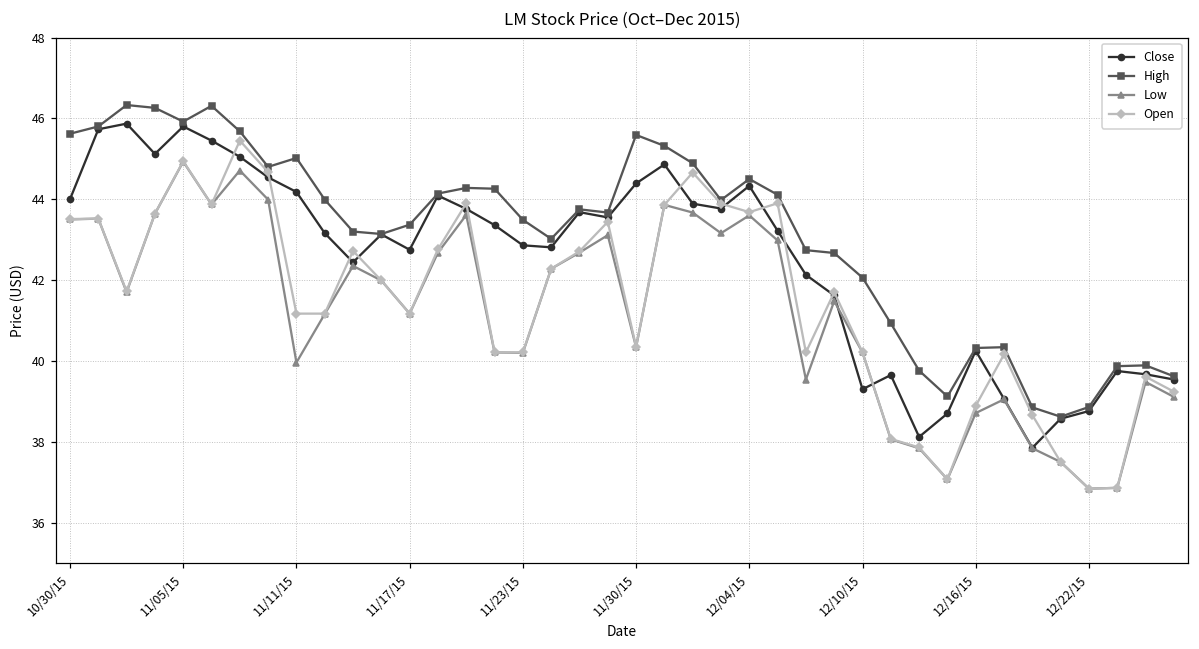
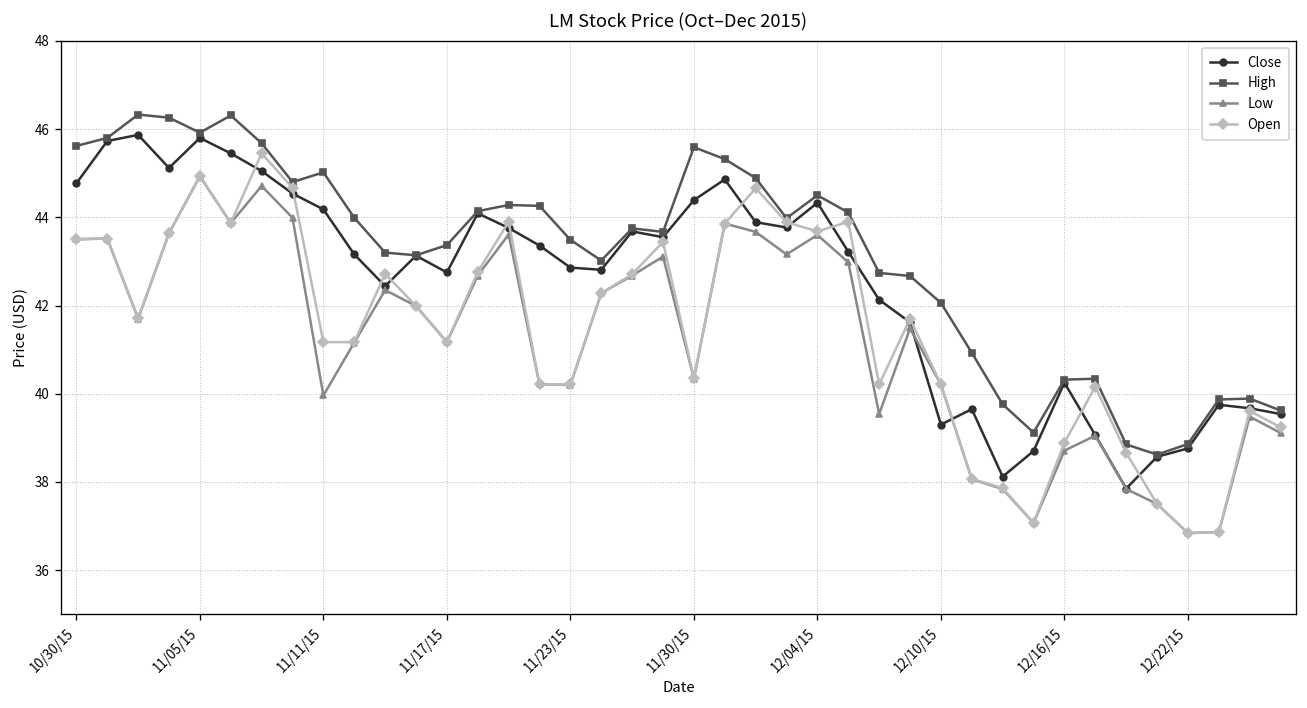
  {
    "Close": {
-     "10/30/15": 44.0,
+     "10/30/15": 44.8,
      "11/05/15": 45.8,
      "11/11/15": 44.2,
      "11/17/15": 42.8,
      "11/23/15": 42.9,
      "11/30/15": 44.4,
      "12/04/15": 44.3,
      "12/10/15": 39.3,
      "12/16/15": 40.3,
      "12/22/15": 38.8
    },
    "High": {
      "10/30/15": 45.6,
      "11/05/15": 45.9,
      "11/11/15": 45.0,
      "11/17/15": 43.4,
      "11/23/15": 43.5,
      "11/30/15": 45.6,
      "12/04/15": 44.5,
      "12/10/15": 42.1,
      "12/16/15": 40.3,
      "12/22/15": 38.9
    },
    "Low": {
      "11/11/15": 40.0,
      "12/04/15": 43.6,
      "12/16/15": 38.7
    },
    "Open": {
      "11/11/15": 41.2,
      "12/04/15": 43.7,
      "12/16/15": 38.9
    }
  }
